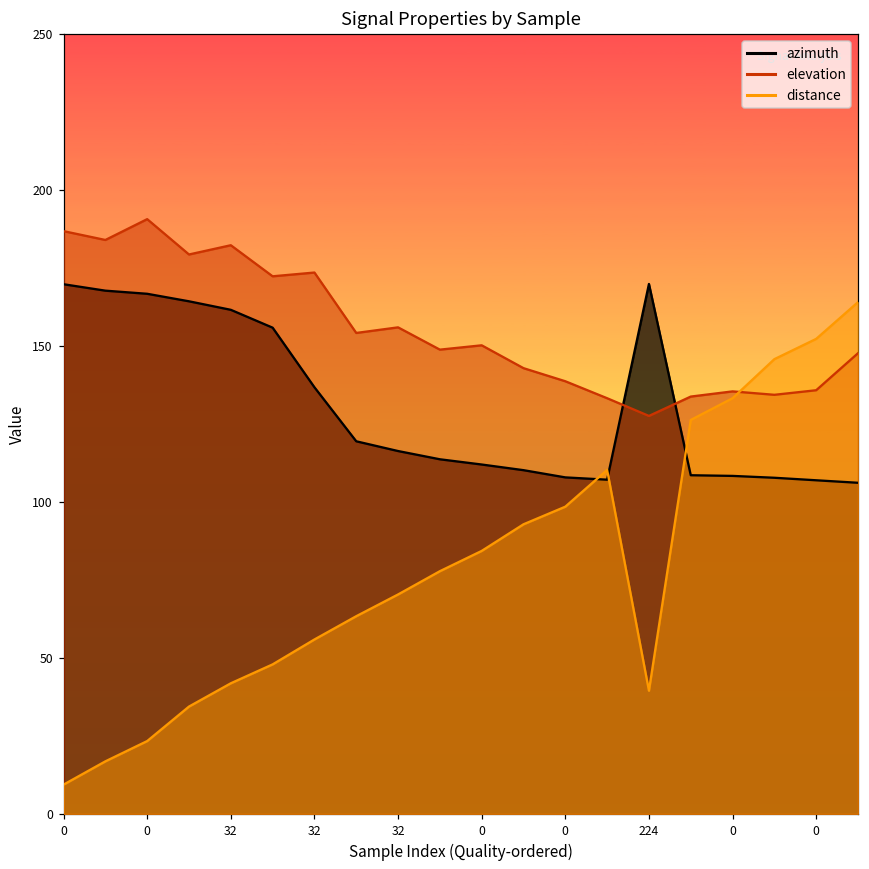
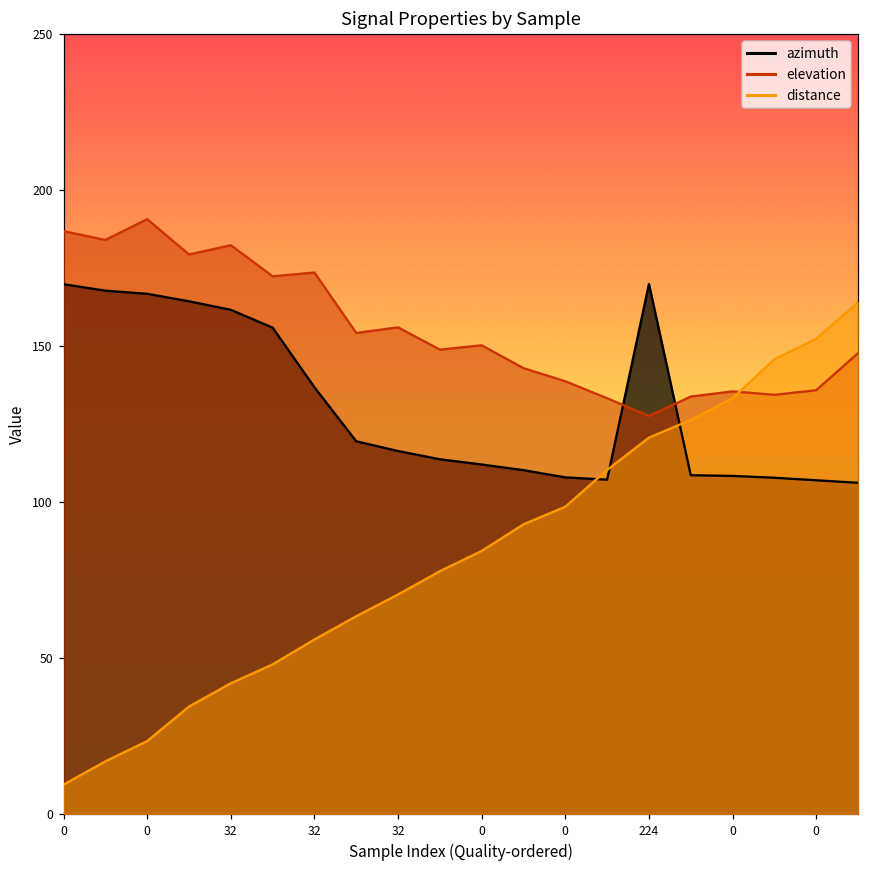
  {
    "azimuth": {
      "224": 170
    },
    "elevation": {
      "224": 128
    },
    "distance": {
-     "224": 40
+     "224": 121
    }
  }
